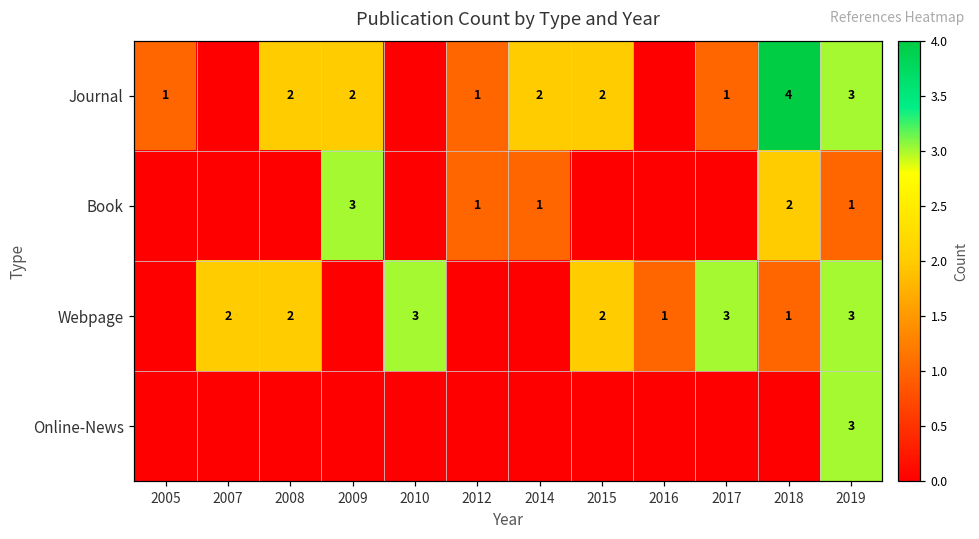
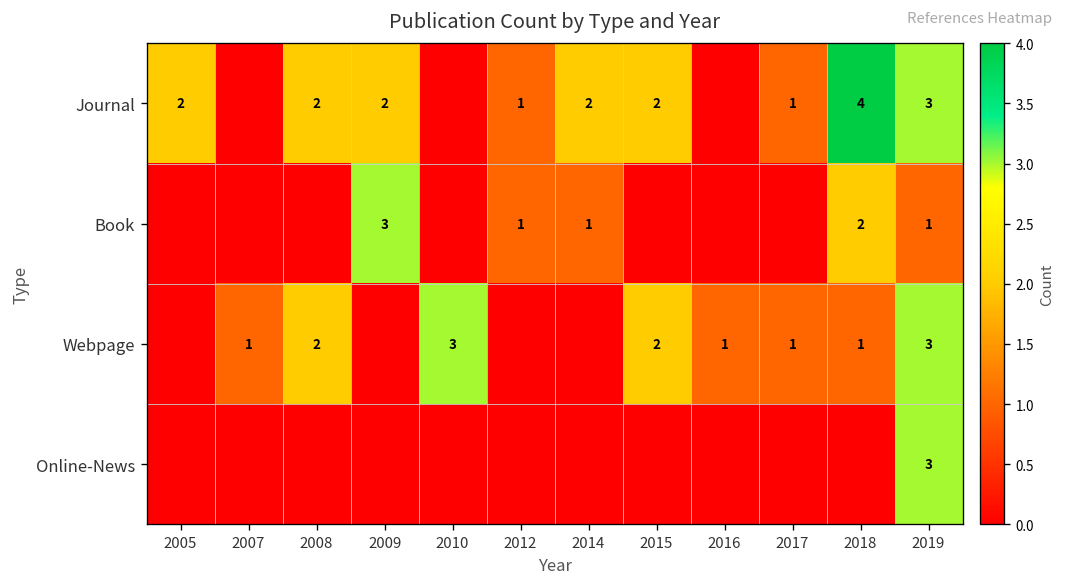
  {
    "Journal": {
-     "2005": 1,
+     "2005": 2,
      "2008": 2,
      "2009": 2,
      "2012": 1,
      "2014": 2,
      "2015": 2,
      "2017": 1,
      "2018": 4,
      "2019": 3
    },
    "Book": {
      "2009": 3,
      "2012": 1,
      "2014": 1,
      "2018": 2,
      "2019": 1
    },
    "Webpage": {
-     "2007": 2,
+     "2007": 1,
      "2008": 2,
      "2010": 3,
      "2015": 2,
      "2016": 1,
-     "2017": 3,
+     "2017": 1,
      "2018": 1,
      "2019": 3
    },
    "Online-News": {
      "2019": 3
    }
  }
